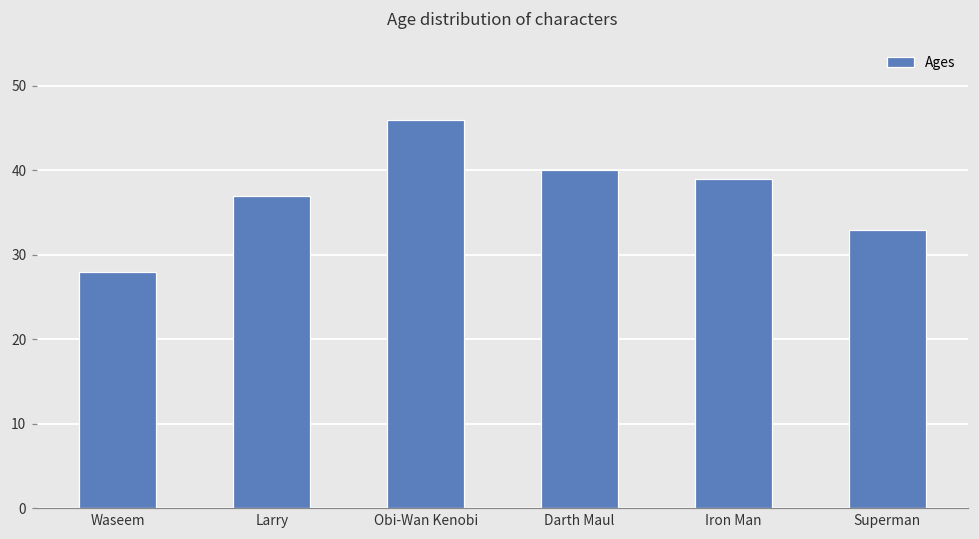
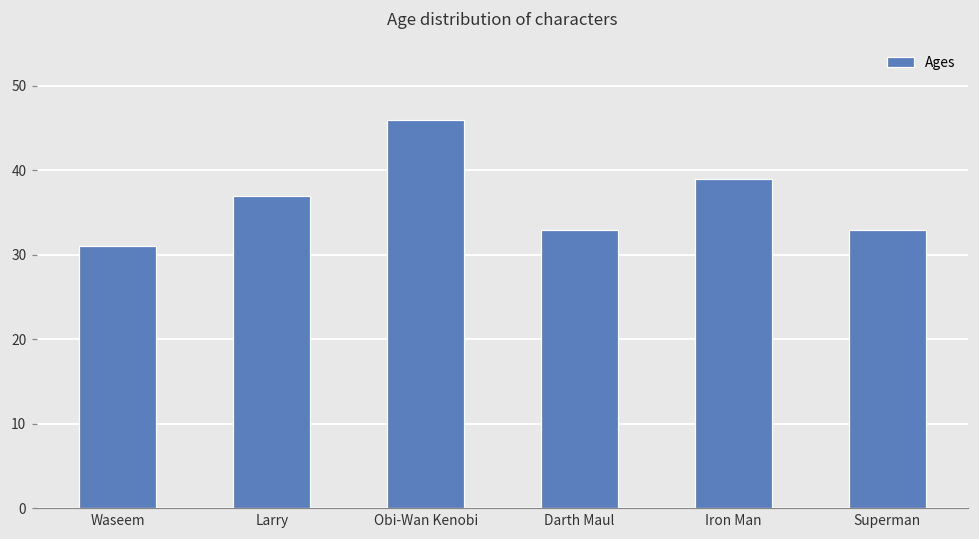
  {
-   "Waseem": 28,
+   "Waseem": 31,
    "Larry": 37,
    "Obi-Wan Kenobi": 46,
-   "Darth Maul": 40,
+   "Darth Maul": 33,
    "Iron Man": 39,
    "Superman": 33
  }
